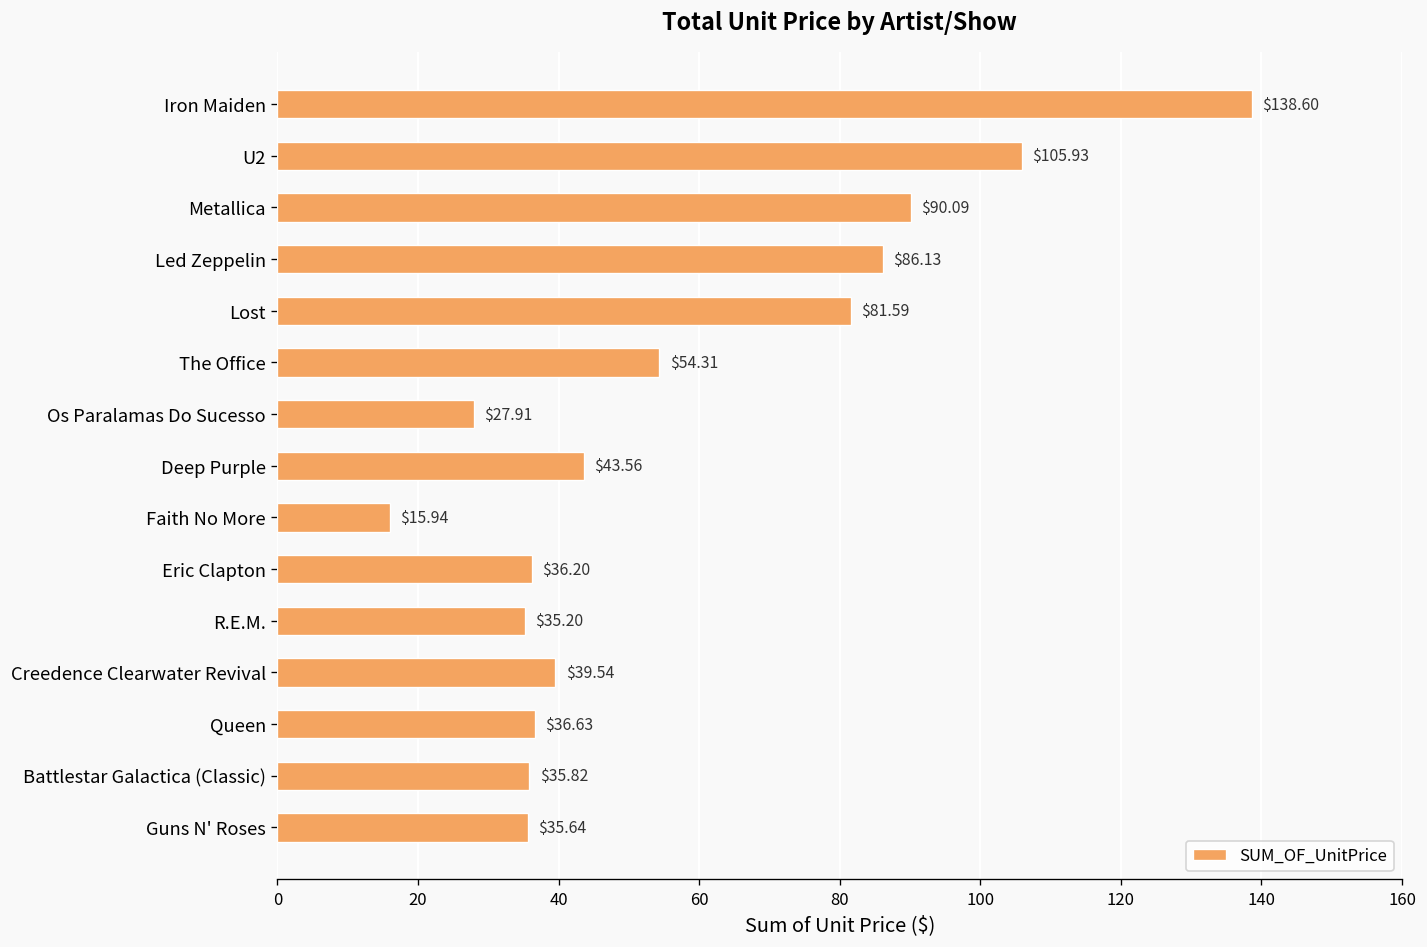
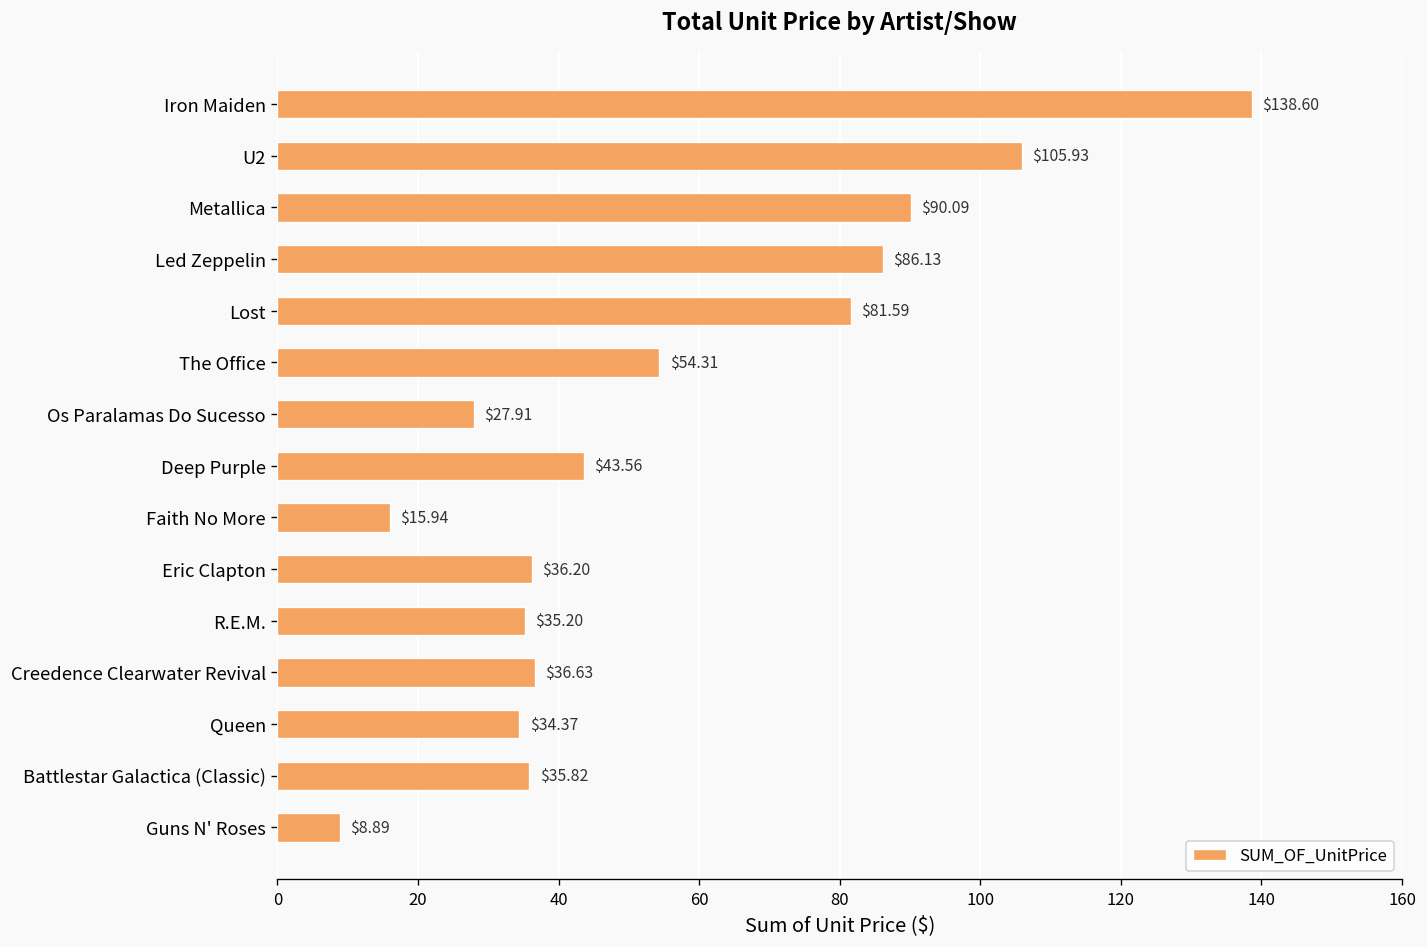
  {
    "Iron Maiden": "$138.60",
    "U2": "$105.93",
    "Metallica": "$90.09",
    "Led Zeppelin": "$86.13",
    "Lost": "$81.59",
    "The Office": "$54.31",
    "Os Paralamas Do Sucesso": "$27.91",
    "Deep Purple": "$43.56",
    "Faith No More": "$15.94",
    "Eric Clapton": "$36.20",
    "R.E.M.": "$35.20",
-   "Creedence Clearwater Revival": "$39.54",
-   "Queen": "$36.63",
+   "Creedence Clearwater Revival": "$36.63",
+   "Queen": "$34.37",
    "Battlestar Galactica (Classic)": "$35.82",
-   "Guns N' Roses": "$35.64"
+   "Guns N' Roses": "$8.89"
  }
